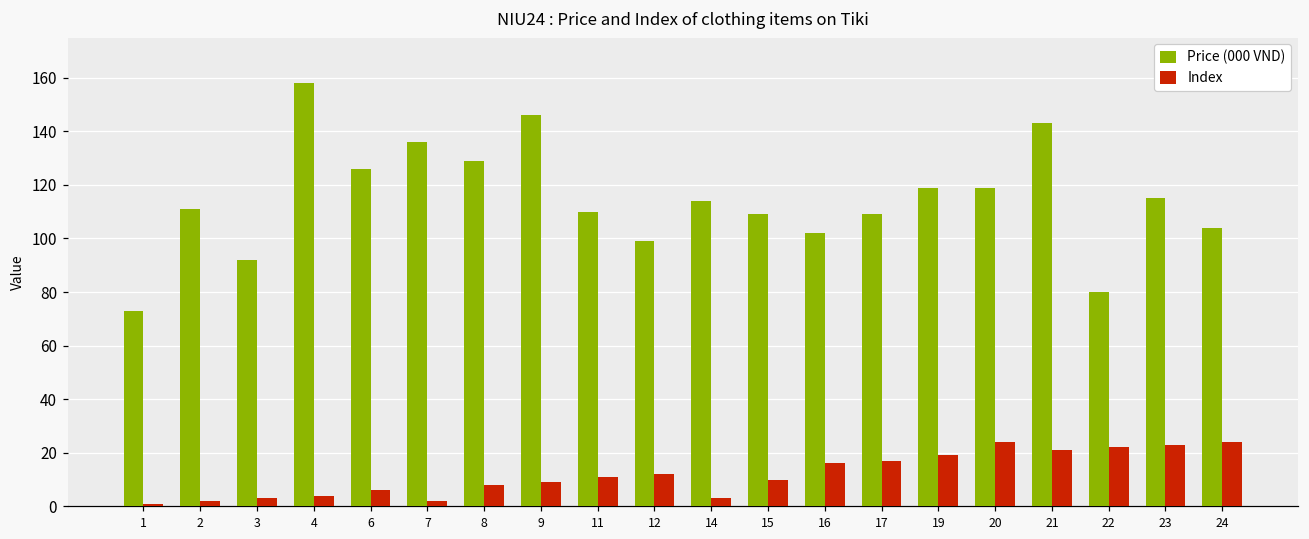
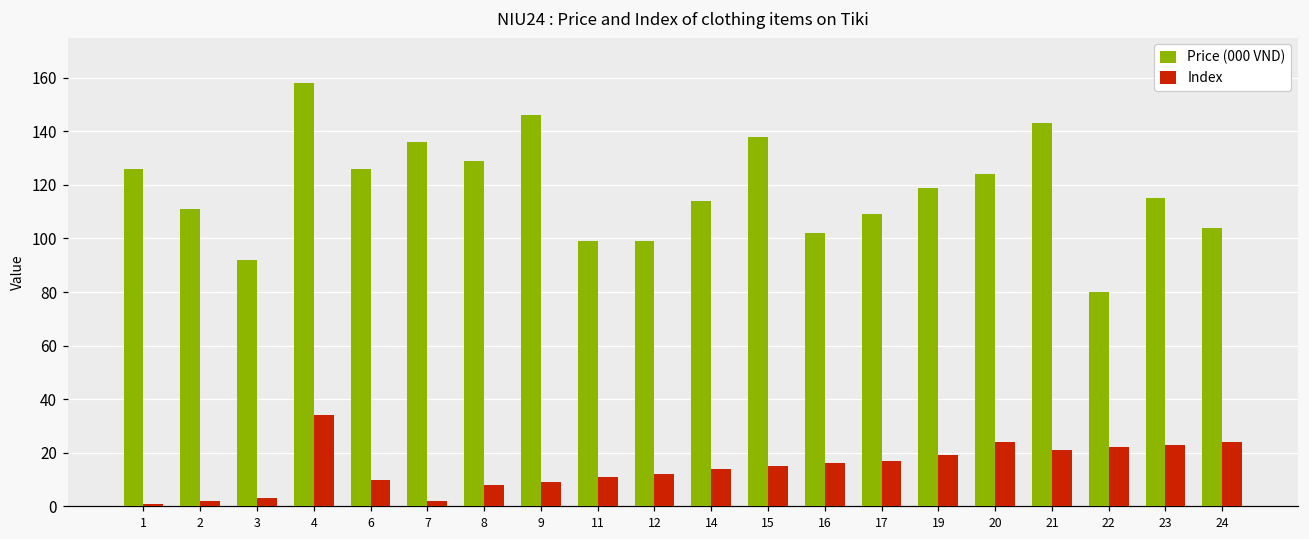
  {
    "Price (000 VND)": {
-     "1": 73,
+     "1": 126,
      "2": 111,
      "3": 92,
      "4": 158,
      "6": 126,
      "7": 136,
      "8": 129,
      "9": 146,
-     "11": 110,
+     "11": 99,
      "12": 99,
      "14": 114,
-     "15": 109,
+     "15": 138,
      "16": 102,
      "17": 109,
      "19": 119,
-     "20": 119,
+     "20": 124,
      "21": 143,
      "22": 80,
      "23": 115,
      "24": 104
    },
    "Index": {
      "2": 2,
      "3": 3,
-     "4": 4,
-     "6": 6,
+     "4": 34,
+     "6": 10,
      "7": 2,
      "8": 8,
      "9": 9,
      "11": 11,
      "12": 12,
-     "14": 3,
-     "15": 10,
+     "14": 14,
+     "15": 15,
      "16": 16,
      "17": 17,
      "19": 19,
      "20": 24,
      "21": 21,
      "22": 22,
      "23": 23,
      "24": 24
    }
  }
